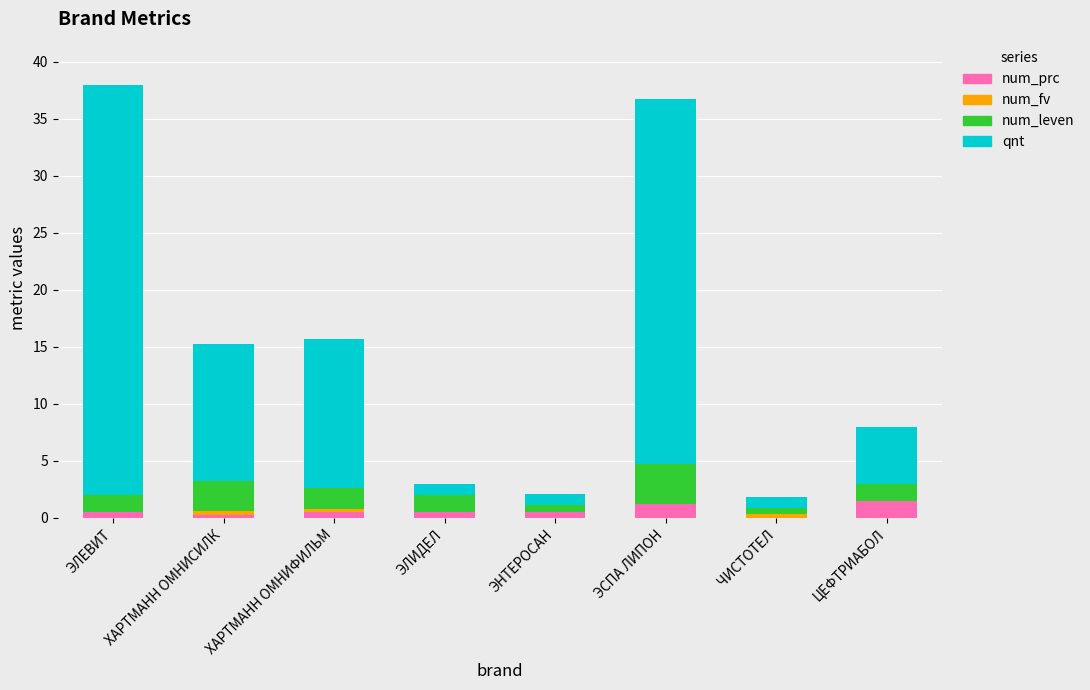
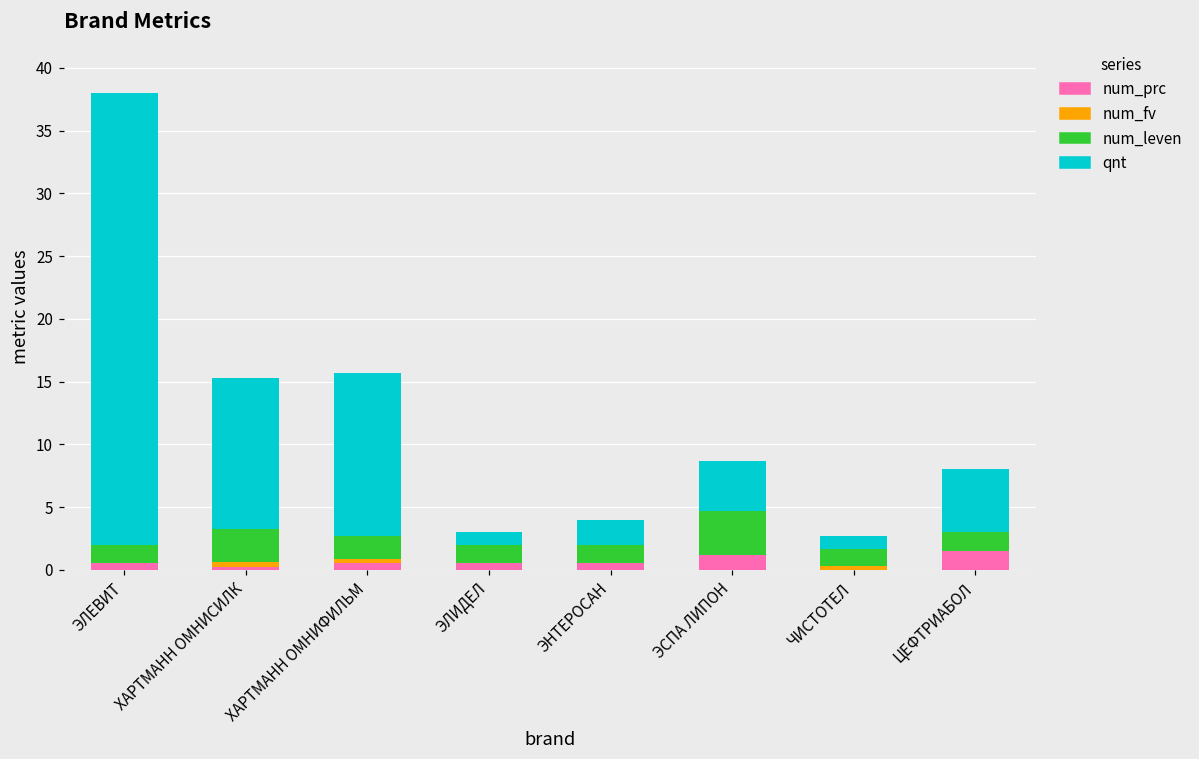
  {
    "num_prc": {
      "ЭЛЕВИТ": 0.5,
      "ХАРТМАНН ОМНИСИЛК": 0.3,
      "ХАРТМАНН ОМНИФИЛЬМ": 0.5,
      "ЭЛИДЕЛ": 0.5,
      "ЭНТЕРОСАН": 0.5,
      "ЭСПА ЛИПОН": 1.2,
      "ЧИСТОТЕЛ": 0.0,
      "ЦЕФТРИАБОЛ": 1.5
    },
    "num_fv": {
      "ЭЛЕВИТ": 0.0,
      "ХАРТМАНН ОМНИСИЛК": 0.3,
      "ХАРТМАНН ОМНИФИЛЬМ": 0.3,
      "ЭЛИДЕЛ": 0.0,
      "ЭНТЕРОСАН": 0.0,
      "ЭСПА ЛИПОН": 0.0,
      "ЧИСТОТЕЛ": 0.3,
      "ЦЕФТРИАБОЛ": 0.0
    },
    "num_leven": {
      "ЭЛЕВИТ": 1.5,
      "ХАРТМАНН ОМНИСИЛК": 2.7,
      "ХАРТМАНН ОМНИФИЛЬМ": 1.8,
      "ЭЛИДЕЛ": 1.5,
-     "ЭНТЕРОСАН": 0.6,
+     "ЭНТЕРОСАН": 1.5,
      "ЭСПА ЛИПОН": 3.5,
-     "ЧИСТОТЕЛ": 0.5,
+     "ЧИСТОТЕЛ": 1.3,
      "ЦЕФТРИАБОЛ": 1.5
    },
    "qnt": {
      "ЭЛЕВИТ": 36,
      "ХАРТМАНН ОМНИСИЛК": 12,
      "ХАРТМАНН ОМНИФИЛЬМ": 13,
      "ЭЛИДЕЛ": 1,
-     "ЭНТЕРОСАН": 1,
-     "ЭСПА ЛИПОН": 32,
+     "ЭНТЕРОСАН": 2,
+     "ЭСПА ЛИПОН": 4,
      "ЧИСТОТЕЛ": 1,
      "ЦЕФТРИАБОЛ": 5
    }
  }
